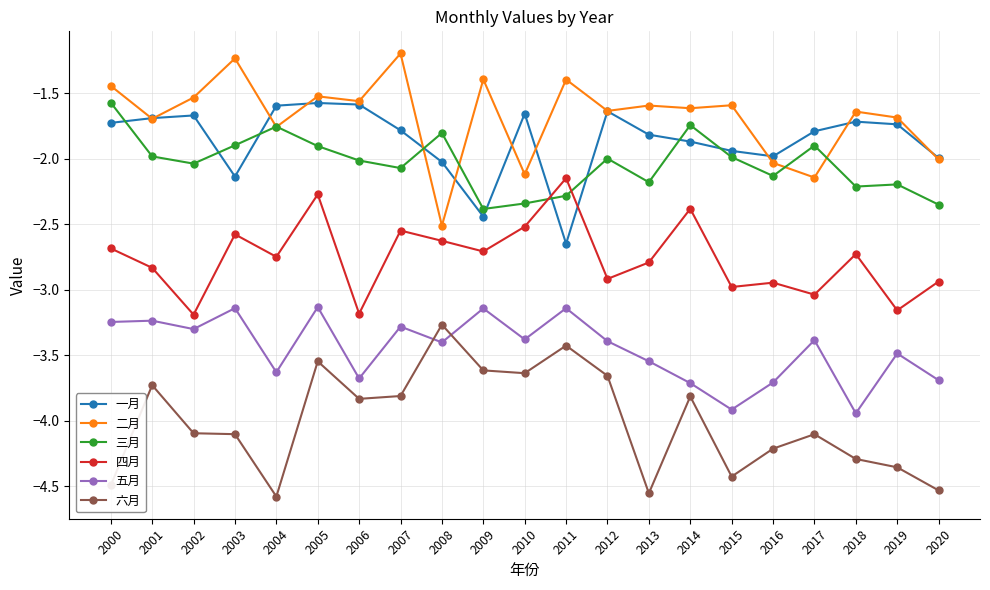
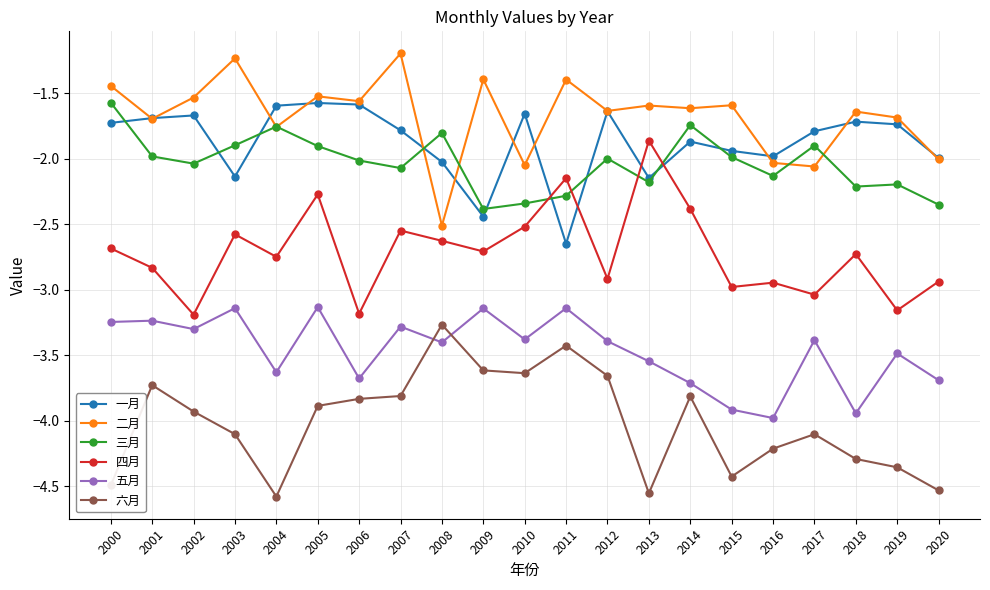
  {
    "一月": {
      "2000": -1.72,
      "2002": -1.67,
      "2003": -2.13,
      "2004": -1.59,
      "2005": -1.57,
      "2006": -1.58,
      "2007": -1.78,
      "2008": -2.02,
      "2009": -2.44,
      "2010": -1.65,
      "2011": -2.65,
-     "2013": -1.81,
+     "2013": -2.15,
      "2014": -1.87,
      "2015": -1.94,
      "2016": -1.98,
      "2017": -1.79,
      "2018": -1.72,
      "2019": -1.74
    },
    "二月": {
      "2000": -1.44,
      "2002": -1.53,
      "2003": -1.23,
      "2005": -1.52,
      "2006": -1.56,
      "2007": -1.20,
      "2008": -2.51,
      "2009": -1.39,
-     "2010": -2.12,
+     "2010": -2.05,
      "2011": -1.39,
      "2013": -1.59,
      "2014": -1.61,
      "2015": -1.59,
      "2016": -2.03,
-     "2017": -2.14,
+     "2017": -2.06,
      "2018": -1.64,
      "2019": -1.68
    },
    "三月": {
      "2000": -1.57,
      "2001": -1.98,
      "2002": -2.04,
      "2003": -1.90,
      "2005": -1.90,
      "2006": -2.01,
      "2007": -2.07,
      "2008": -1.80,
      "2009": -2.38,
      "2010": -2.34,
      "2011": -2.28,
      "2012": -2.00,
      "2013": -2.18,
      "2014": -1.74,
      "2015": -1.99,
      "2016": -2.13,
      "2017": -1.90,
      "2018": -2.21,
      "2019": -2.19,
      "2020": -2.35
    },
    "四月": {
      "2000": -2.68,
      "2001": -2.83,
      "2002": -3.19,
      "2003": -2.58,
      "2004": -2.75,
      "2005": -2.27,
      "2006": -3.18,
      "2007": -2.55,
      "2008": -2.62,
      "2009": -2.71,
      "2010": -2.52,
      "2011": -2.15,
      "2012": -2.92,
-     "2013": -2.79,
+     "2013": -1.86,
      "2014": -2.38,
      "2015": -2.98,
      "2016": -2.94,
      "2017": -3.04,
      "2018": -2.73,
      "2019": -3.16,
      "2020": -2.94
    },
    "五月": {
      "2000": -3.24,
      "2001": -3.23,
      "2002": -3.30,
      "2003": -3.14,
      "2004": -3.63,
      "2005": -3.13,
      "2006": -3.68,
      "2007": -3.28,
      "2008": -3.40,
      "2009": -3.14,
      "2010": -3.38,
      "2011": -3.14,
      "2012": -3.39,
      "2013": -3.54,
      "2014": -3.71,
      "2015": -3.91,
-     "2016": -3.71,
+     "2016": -3.98,
      "2017": -3.38,
      "2018": -3.94,
      "2019": -3.48,
      "2020": -3.69
    },
    "六月": {
      "2001": -3.73,
-     "2002": -4.09,
+     "2002": -3.93,
      "2003": -4.10,
      "2004": -4.58,
-     "2005": -3.55,
+     "2005": -3.88,
      "2006": -3.83,
      "2007": -3.81,
      "2008": -3.26,
      "2009": -3.61,
      "2010": -3.64,
      "2011": -3.42,
      "2012": -3.66,
      "2013": -4.55,
      "2014": -3.81,
      "2015": -4.42,
      "2016": -4.21,
      "2017": -4.10,
      "2018": -4.29,
      "2019": -4.35,
      "2020": -4.53
    }
  }
